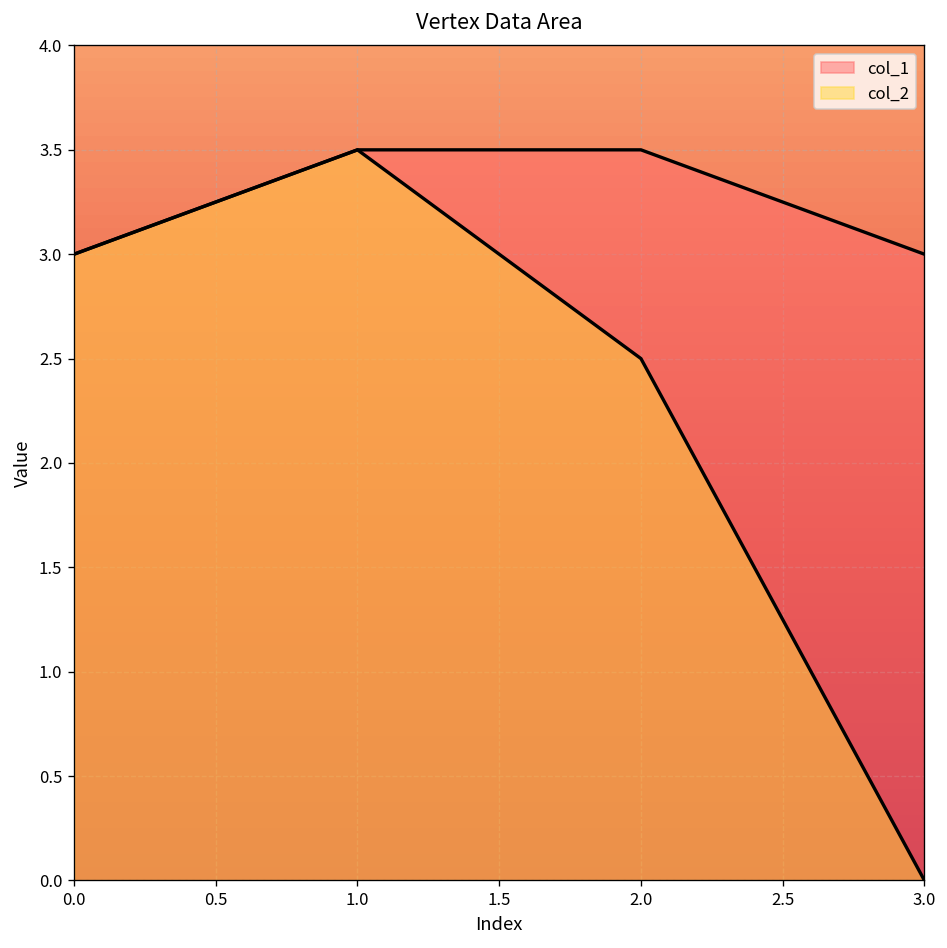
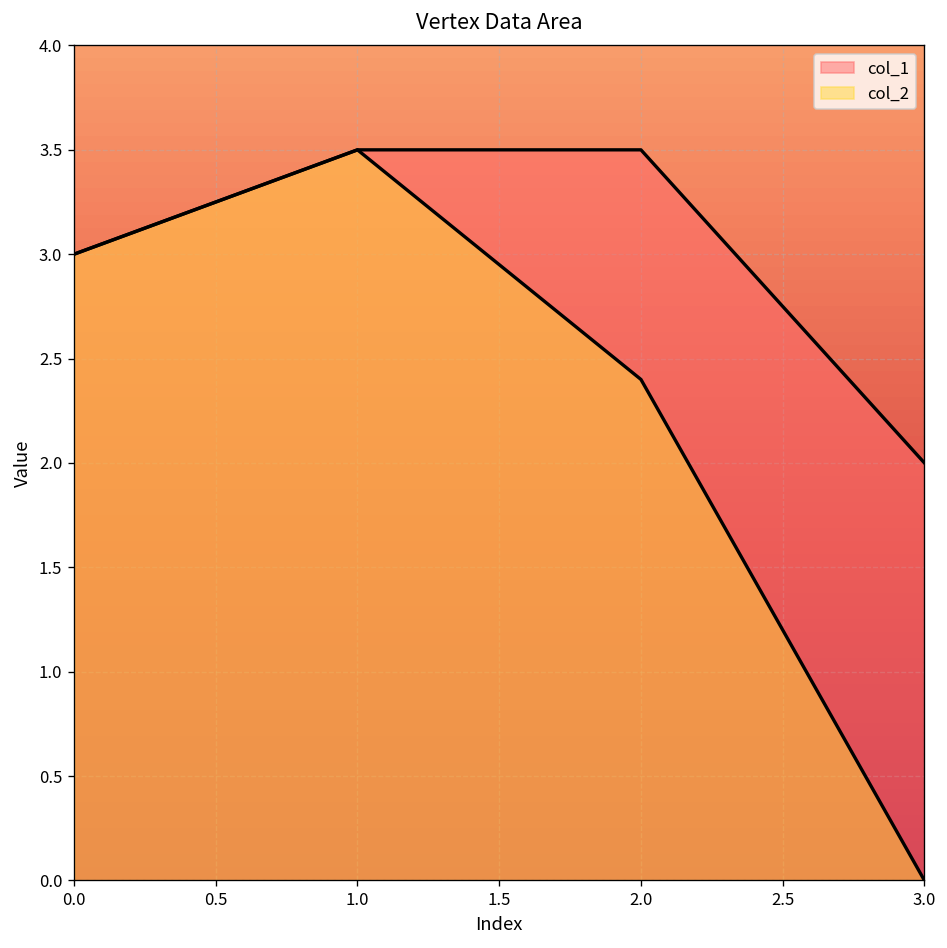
  {
    "col_1": {
      "2.0": 3.50,
-     "3.0": 3
+     "3.0": 2
    },
    "col_2": {
-     "2.0": 2.5,
+     "2.0": 2.4,
      "3.0": 0.0
    }
  }
